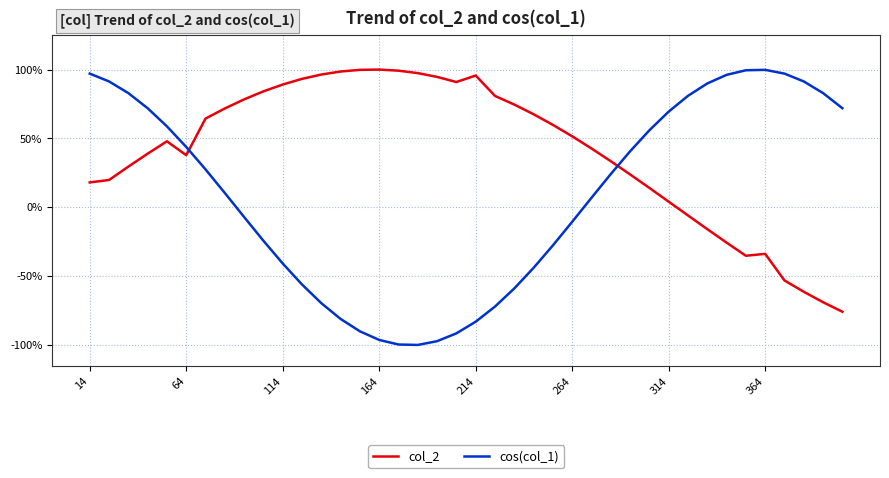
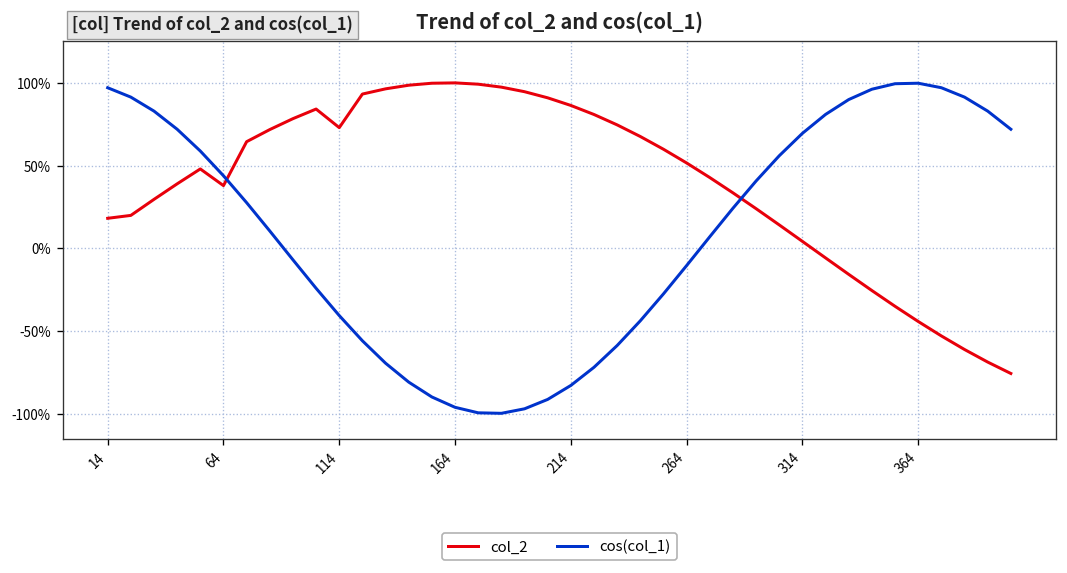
  {
    "col_2": {
      "14": "18%",
      "64": "38%",
-     "114": "89%",
+     "114": "73%",
      "164": "100%",
-     "214": "96%",
+     "214": "86%",
      "264": "52%",
      "314": "4%",
-     "364": "-34%"
+     "364": "-44%"
    },
    "cos(col_1)": {
      "14": "97%",
      "64": "44%",
      "114": "-41%",
      "164": "-96%",
      "214": "-83%",
      "264": "-10%",
      "314": "69%",
      "364": "100%"
    }
  }
